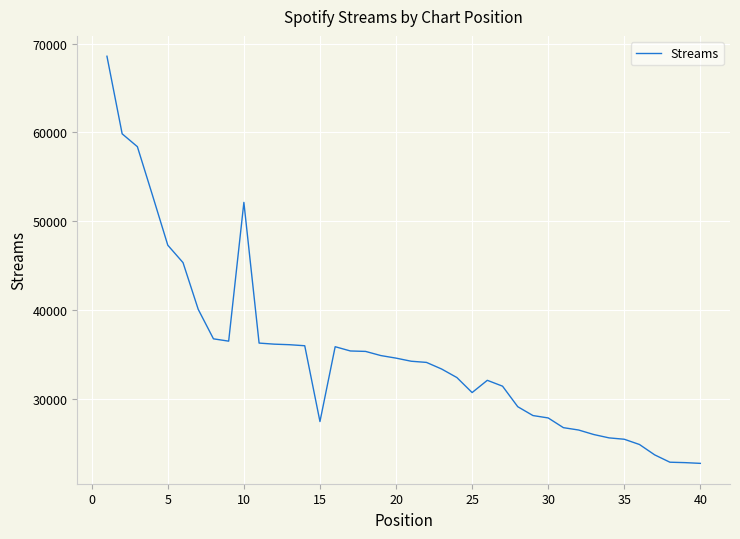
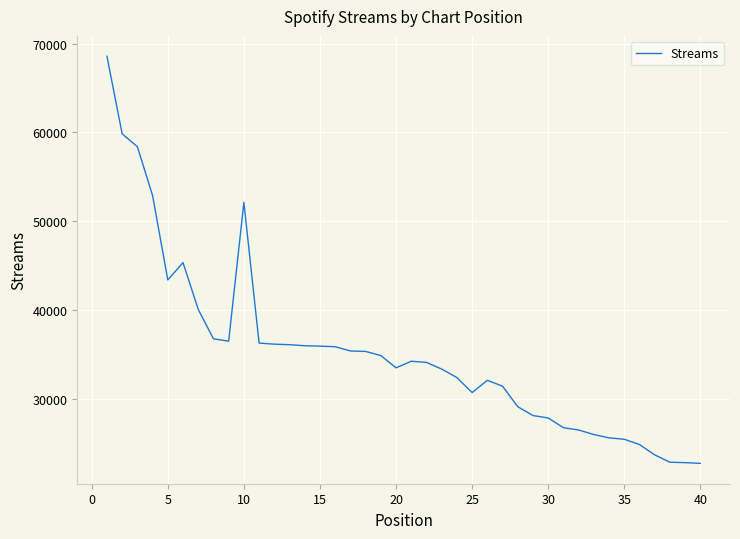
  {
-   "5": 47000,
+   "5": 43000,
    "10": 52000,
-   "15": 27000,
-   "20": 35000,
+   "15": 36000,
+   "20": 33000,
    "25": 31000,
    "30": 28000,
    "35": 25000,
    "40": 23000
  }
